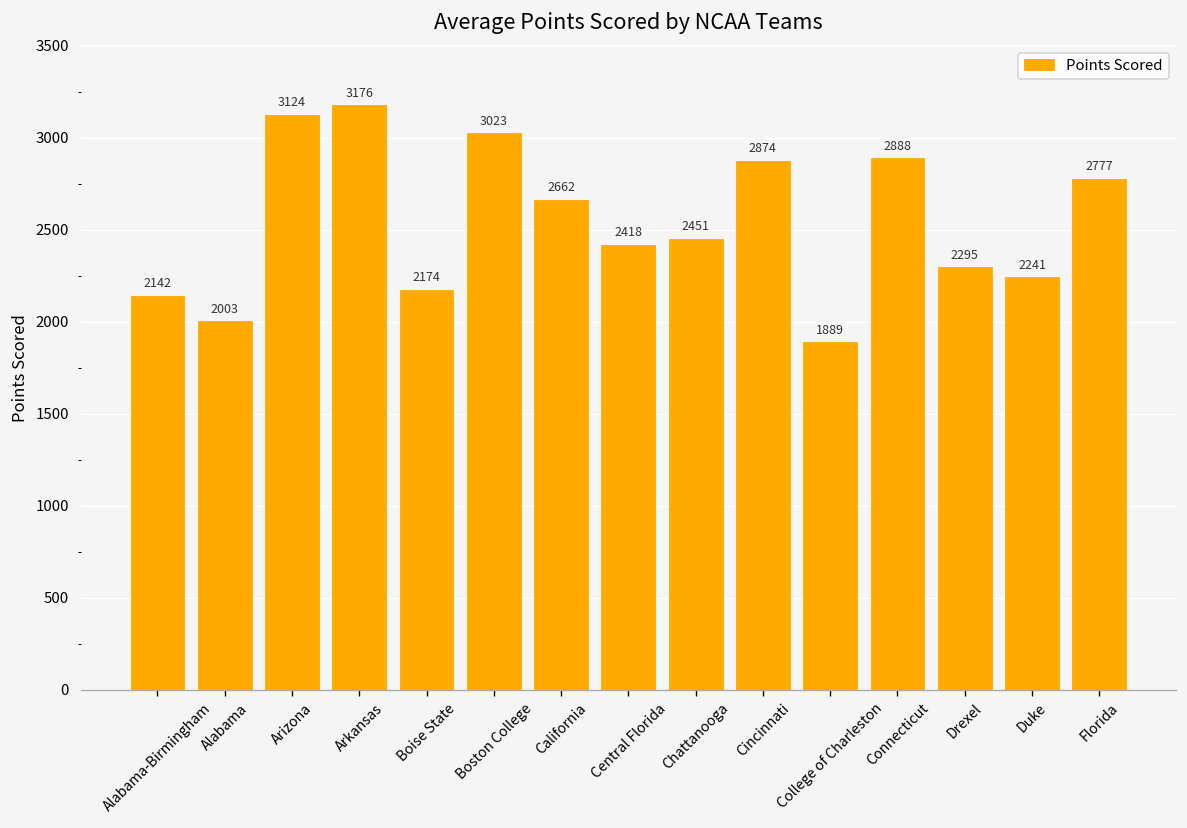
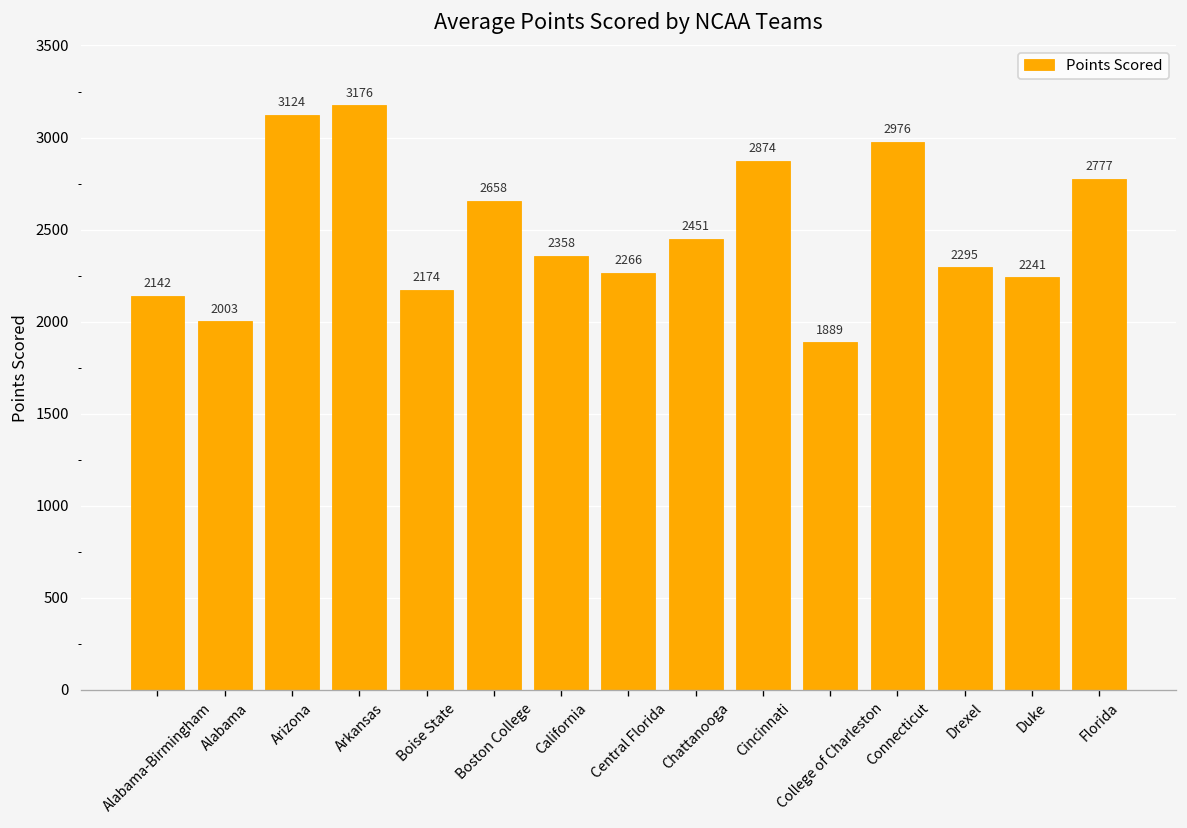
  {
    "Alabama-Birmingham": 2142,
    "Alabama": 2003,
    "Arizona": 3124,
    "Arkansas": 3176,
    "Boise State": 2174,
-   "Boston College": 3023,
-   "California": 2662,
-   "Central Florida": 2418,
+   "Boston College": 2658,
+   "California": 2358,
+   "Central Florida": 2266,
    "Chattanooga": 2451,
    "Cincinnati": 2874,
    "College of Charleston": 1889,
-   "Connecticut": 2888,
+   "Connecticut": 2976,
    "Drexel": 2295,
    "Duke": 2241,
    "Florida": 2777
  }
